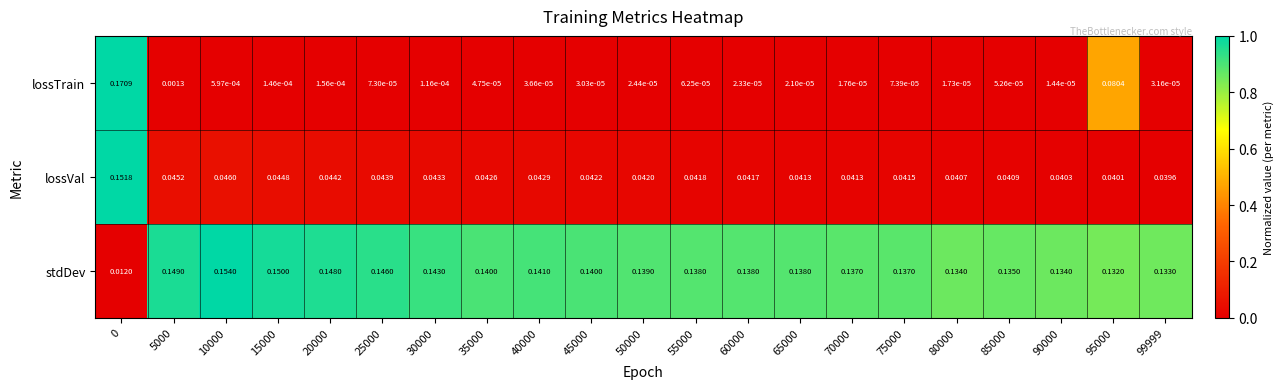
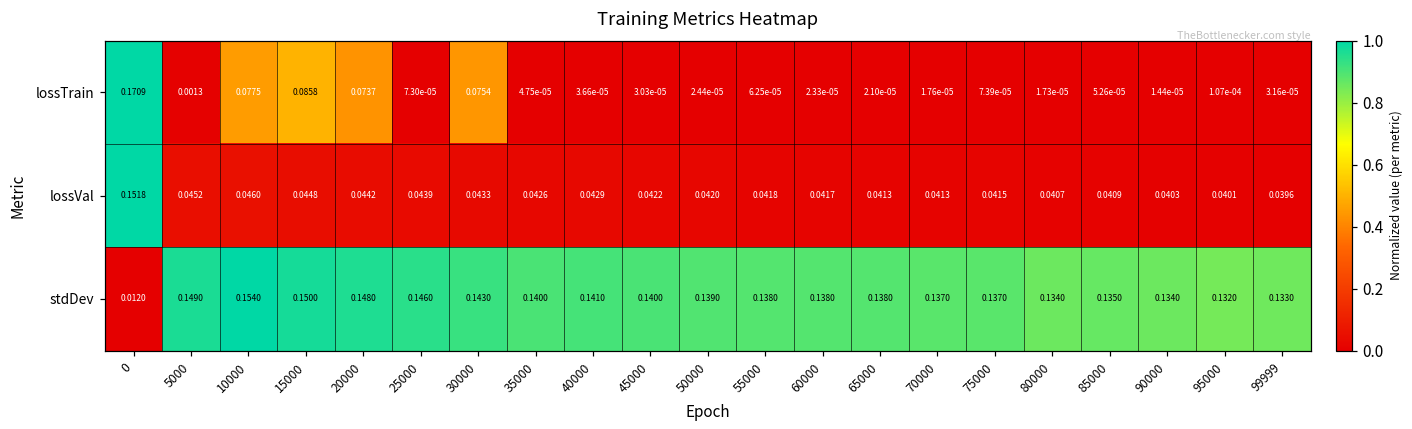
  {
    "lossTrain": {
      "0": "0.1709",
      "5000": "0.0013",
-     "10000": "5.97e-04",
-     "15000": "1.46e-04",
-     "20000": "1.56e-04",
+     "10000": "0.0775",
+     "15000": "0.0858",
+     "20000": "0.0737",
      "25000": "7.30e-05",
-     "30000": "1.16e-04",
+     "30000": "0.0754",
      "35000": "4.75e-05",
      "40000": "3.66e-05",
      "45000": "3.03e-05",
      "50000": "2.44e-05",
      "55000": "6.25e-05",
      "60000": "2.33e-05",
      "65000": "2.10e-05",
      "70000": "1.76e-05",
      "75000": "7.39e-05",
      "80000": "1.73e-05",
      "85000": "5.26e-05",
      "90000": "1.44e-05",
-     "95000": "0.0804",
+     "95000": "1.07e-04",
      "99999": "3.16e-05"
    },
    "lossVal": {
      "0": "0.1518",
      "5000": "0.0452",
      "10000": "0.0460",
      "15000": "0.0448",
      "20000": "0.0442",
      "25000": "0.0439",
      "30000": "0.0433",
      "35000": "0.0426",
      "40000": "0.0429",
      "45000": "0.0422",
      "50000": "0.0420",
      "55000": "0.0418",
      "60000": "0.0417",
      "65000": "0.0413",
      "70000": "0.0413",
      "75000": "0.0415",
      "80000": "0.0407",
      "85000": "0.0409",
      "90000": "0.0403",
      "95000": "0.0401",
      "99999": "0.0396"
    },
    "stdDev": {
      "0": "0.0120",
      "5000": "0.1490",
      "10000": "0.1540",
      "15000": "0.1500",
      "20000": "0.1480",
      "25000": "0.1460",
      "30000": "0.1430",
      "35000": "0.1400",
      "40000": "0.1410",
      "45000": "0.1400",
      "50000": "0.1390",
      "55000": "0.1380",
      "60000": "0.1380",
      "65000": "0.1380",
      "70000": "0.1370",
      "75000": "0.1370",
      "80000": "0.1340",
      "85000": "0.1350",
      "90000": "0.1340",
      "95000": "0.1320",
      "99999": "0.1330"
    }
  }
